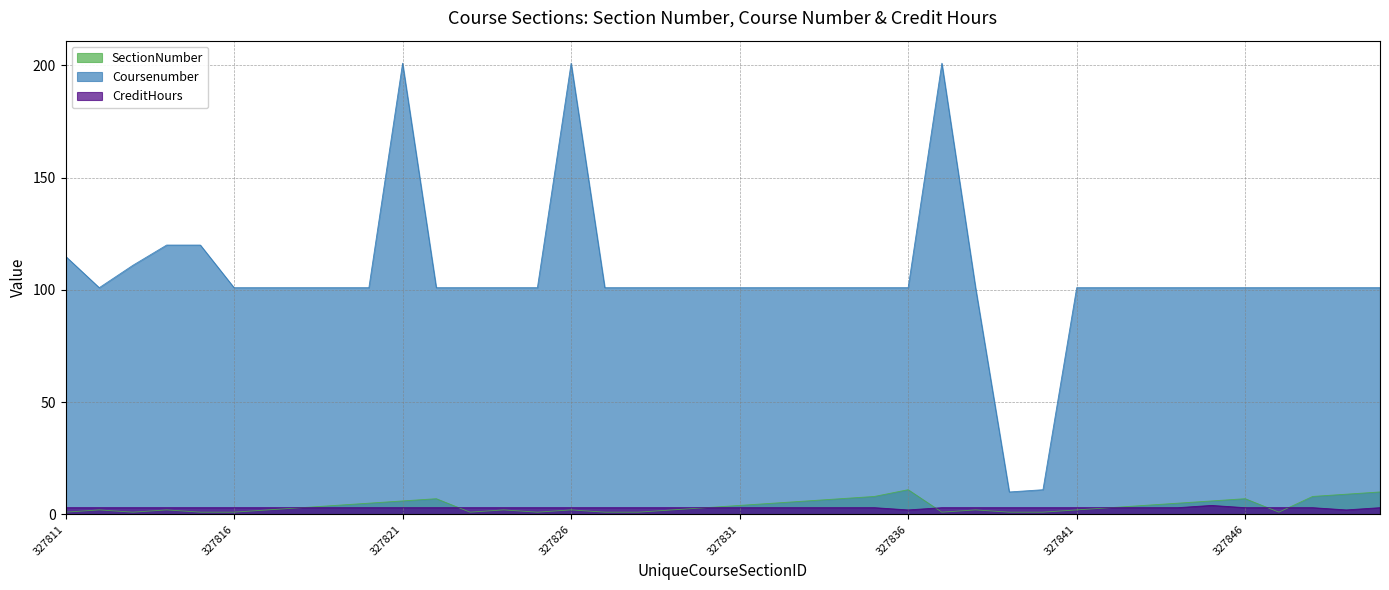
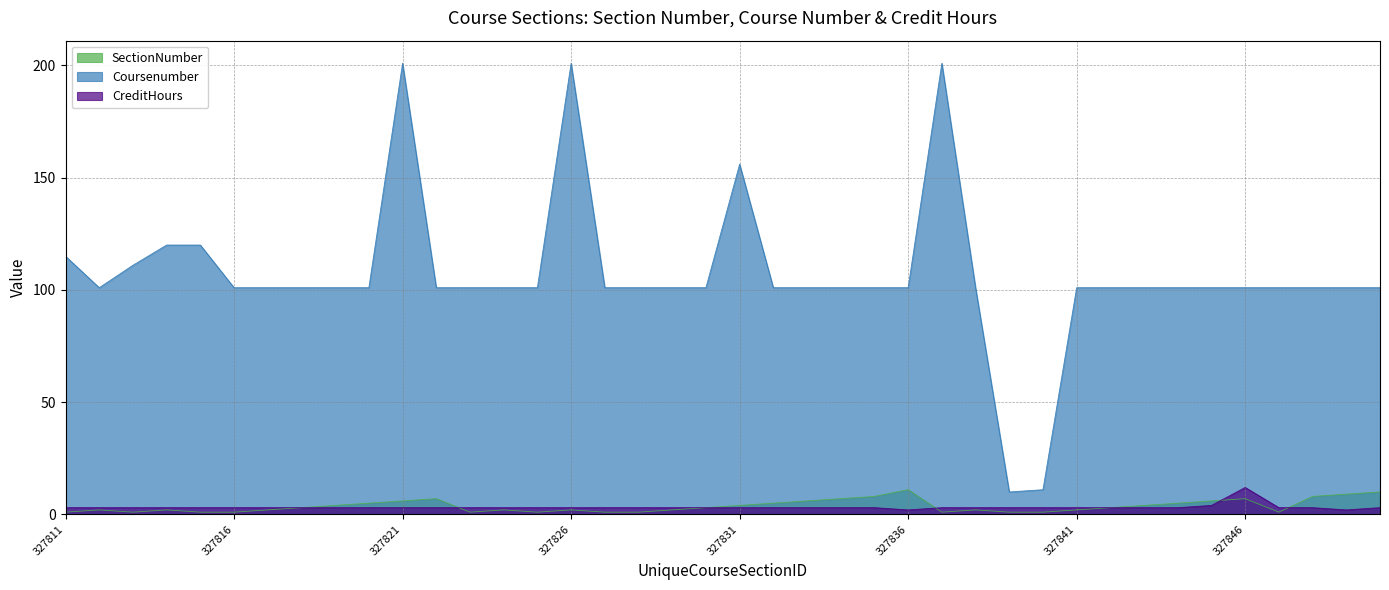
  {
    "SectionNumber": {
      "327811": 1,
      "327816": 1,
      "327821": 6,
      "327836": 11,
      "327846": 7
    },
    "Coursenumber": {
      "327811": 115,
      "327816": 101,
      "327821": 201,
      "327826": 201,
-     "327831": 101,
+     "327831": 156,
      "327836": 101,
      "327841": 101,
      "327846": 101
    },
    "CreditHours": {
      "327811": 3,
      "327816": 3,
      "327821": 3,
      "327836": 2,
-     "327846": 3
+     "327846": 12
    }
  }
